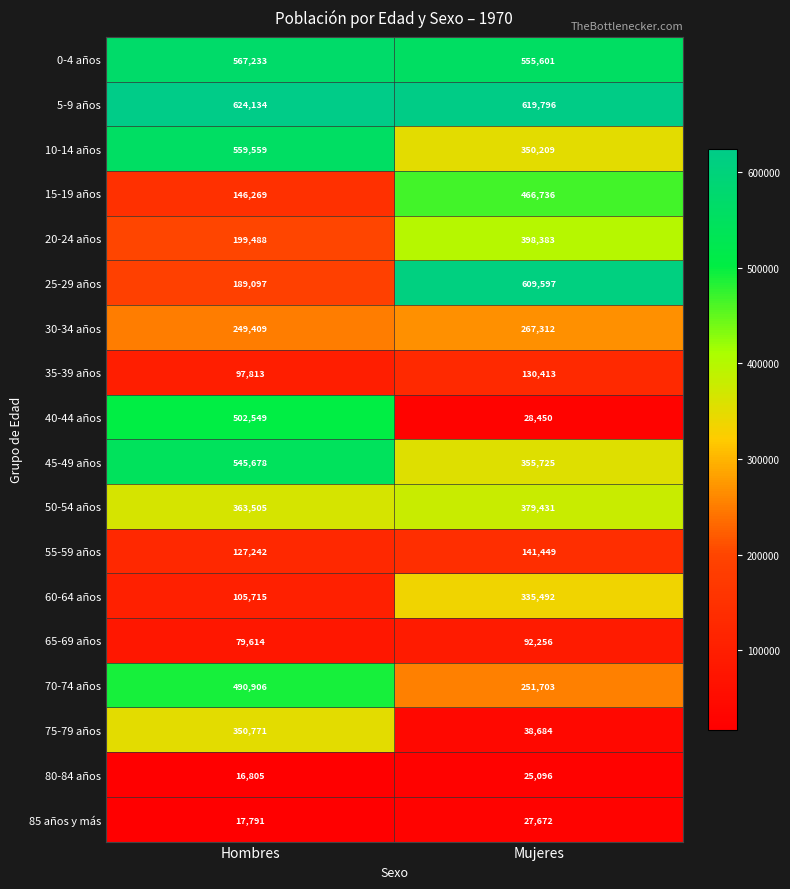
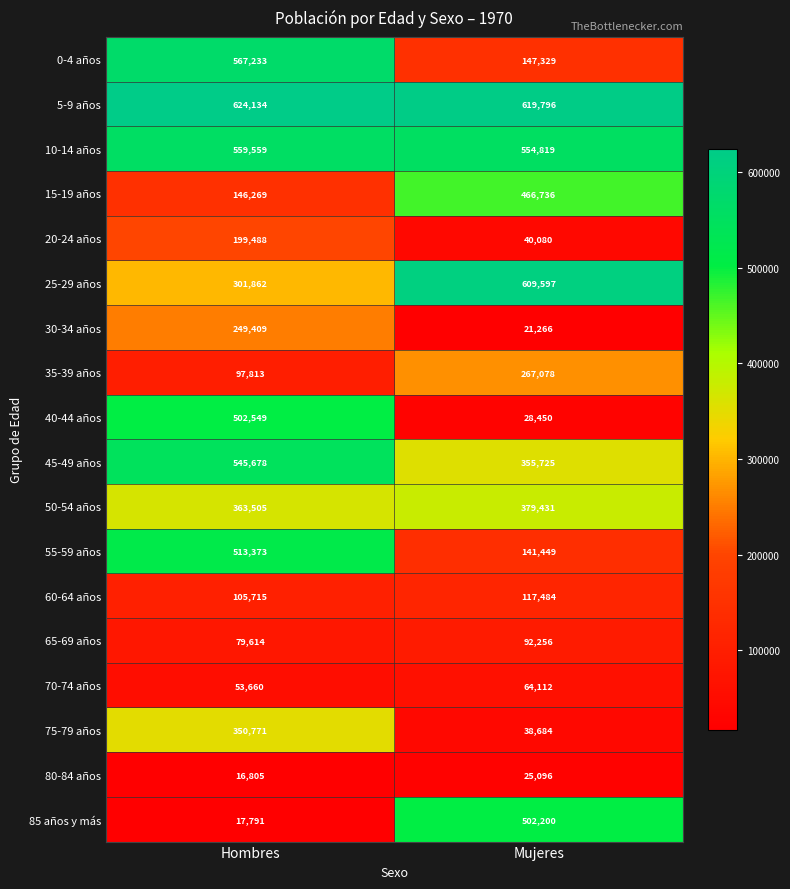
  {
    "0-4 años": {
      "Hombres": "567,233",
-     "Mujeres": "555,601"
+     "Mujeres": "147,329"
    },
    "5-9 años": {
      "Hombres": "624,134",
      "Mujeres": "619,796"
    },
    "10-14 años": {
      "Hombres": "559,559",
-     "Mujeres": "350,209"
+     "Mujeres": "554,819"
    },
    "15-19 años": {
      "Hombres": "146,269",
      "Mujeres": "466,736"
    },
    "20-24 años": {
      "Hombres": "199,488",
-     "Mujeres": "398,383"
+     "Mujeres": "40,080"
    },
    "25-29 años": {
-     "Hombres": "189,097",
+     "Hombres": "301,862",
      "Mujeres": "609,597"
    },
    "30-34 años": {
      "Hombres": "249,409",
-     "Mujeres": "267,312"
+     "Mujeres": "21,266"
    },
    "35-39 años": {
      "Hombres": "97,813",
-     "Mujeres": "130,413"
+     "Mujeres": "267,078"
    },
    "40-44 años": {
      "Hombres": "502,549",
      "Mujeres": "28,450"
    },
    "45-49 años": {
      "Hombres": "545,678",
      "Mujeres": "355,725"
    },
    "50-54 años": {
      "Hombres": "363,505",
      "Mujeres": "379,431"
    },
    "55-59 años": {
-     "Hombres": "127,242",
+     "Hombres": "513,373",
      "Mujeres": "141,449"
    },
    "60-64 años": {
      "Hombres": "105,715",
-     "Mujeres": "335,492"
+     "Mujeres": "117,484"
    },
    "65-69 años": {
      "Hombres": "79,614",
      "Mujeres": "92,256"
    },
    "70-74 años": {
-     "Hombres": "490,906",
-     "Mujeres": "251,703"
+     "Hombres": "53,660",
+     "Mujeres": "64,112"
    },
    "75-79 años": {
      "Hombres": "350,771",
      "Mujeres": "38,684"
    },
    "80-84 años": {
      "Hombres": "16,805",
      "Mujeres": "25,096"
    },
    "85 años y más": {
      "Hombres": "17,791",
-     "Mujeres": "27,672"
+     "Mujeres": "502,200"
    }
  }
